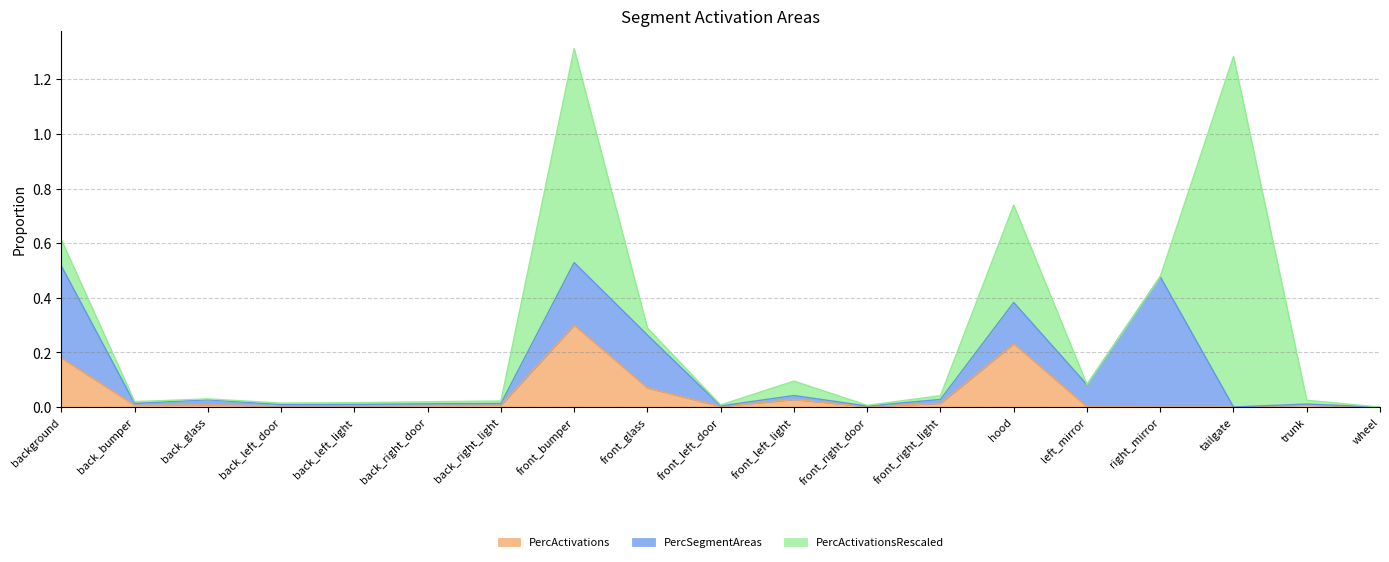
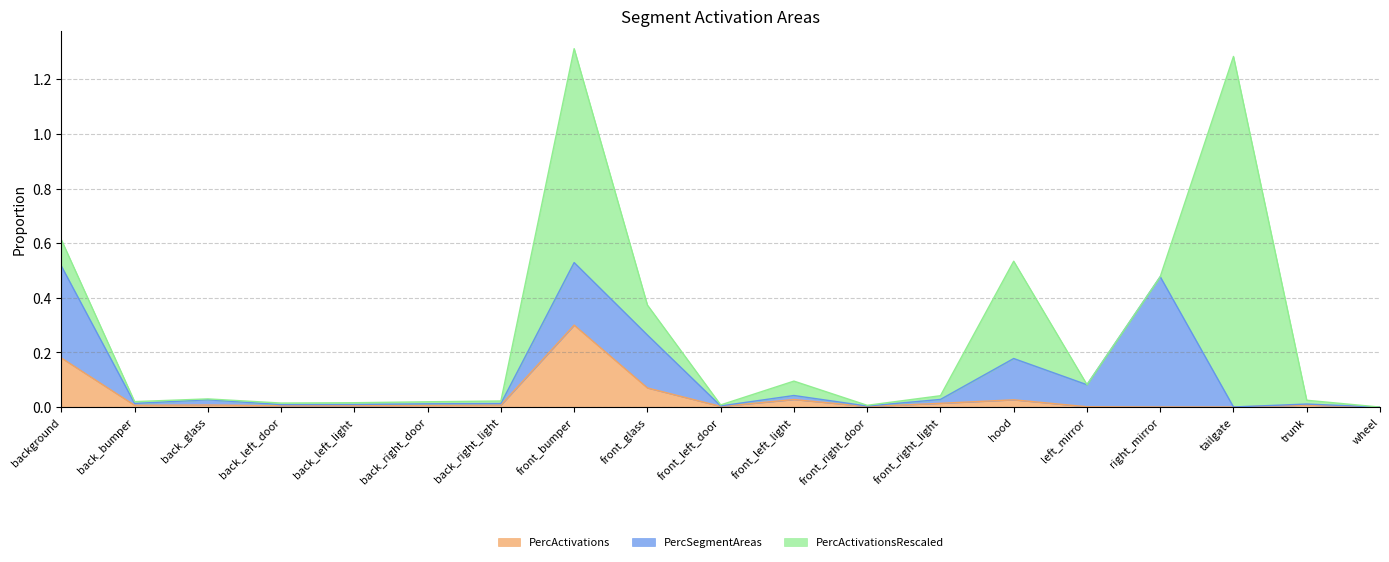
  {
    "PercActivations": {
      "background": 0.18,
      "back_glass": 0.01,
      "front_bumper": 0.30,
      "front_glass": 0.07,
      "front_left_light": 0.03,
      "front_right_light": 0.01,
-     "hood": 0.23,
+     "hood": 0.03,
      "left_mirror": 0.00,
      "right_mirror": 0.00
    },
    "PercSegmentAreas": {
      "background": 0.34,
      "front_bumper": 0.23,
      "front_glass": 0.19,
      "front_left_light": 0.01,
      "front_right_light": 0.01,
      "hood": 0.15
    },
    "PercActivationsRescaled": {
      "background": 0.10,
      "front_bumper": 0.78,
-     "front_glass": 0.03,
+     "front_glass": 0.11,
      "front_left_light": 0.05,
      "front_right_light": 0.01,
      "hood": 0.36,
      "tailgate": 1.28,
      "trunk": 0.01
    }
  }
